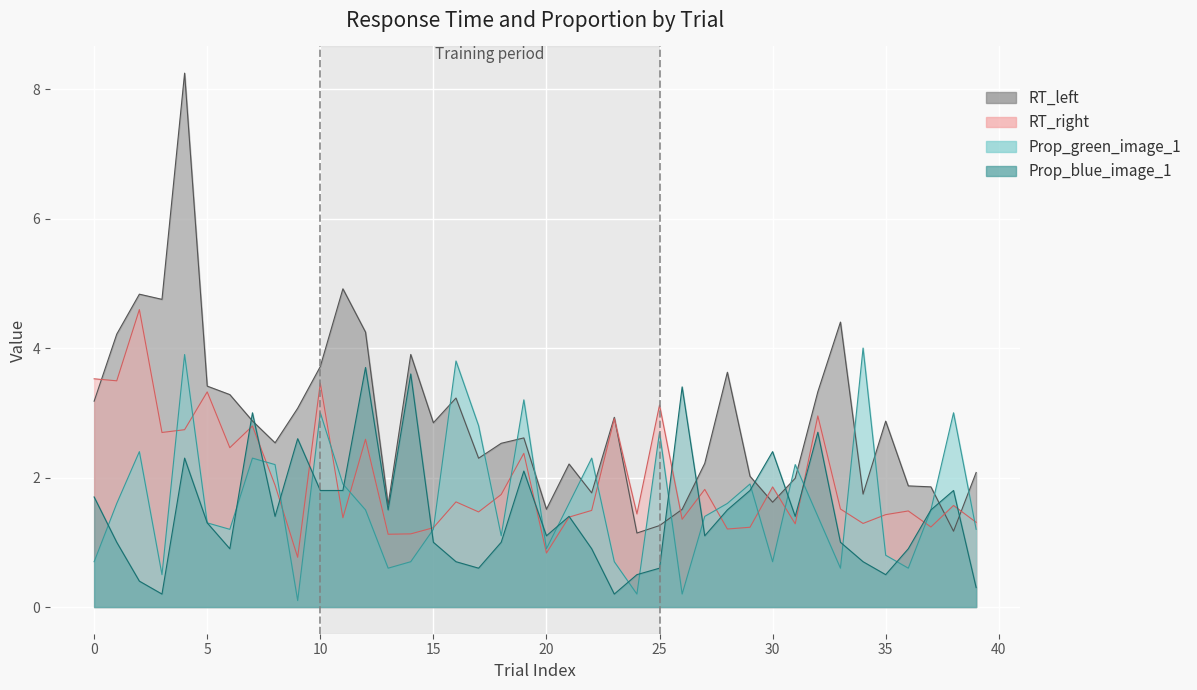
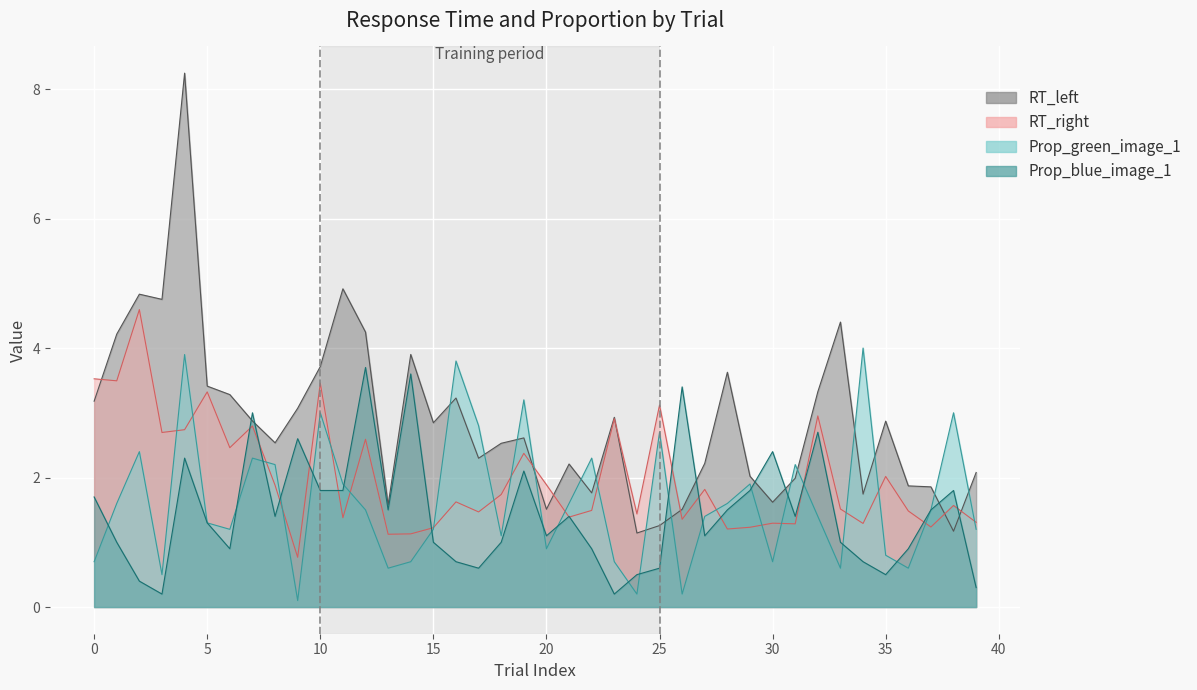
  {
    "RT_right": {
      "0": 3.5,
      "5": 3.3,
      "10": 3.5,
-     "20": 0.8,
+     "20": 1.9,
      "25": 3.1,
-     "30": 1.9,
-     "35": 1.4
+     "30": 1.3,
+     "35": 2.0
    }
  }
